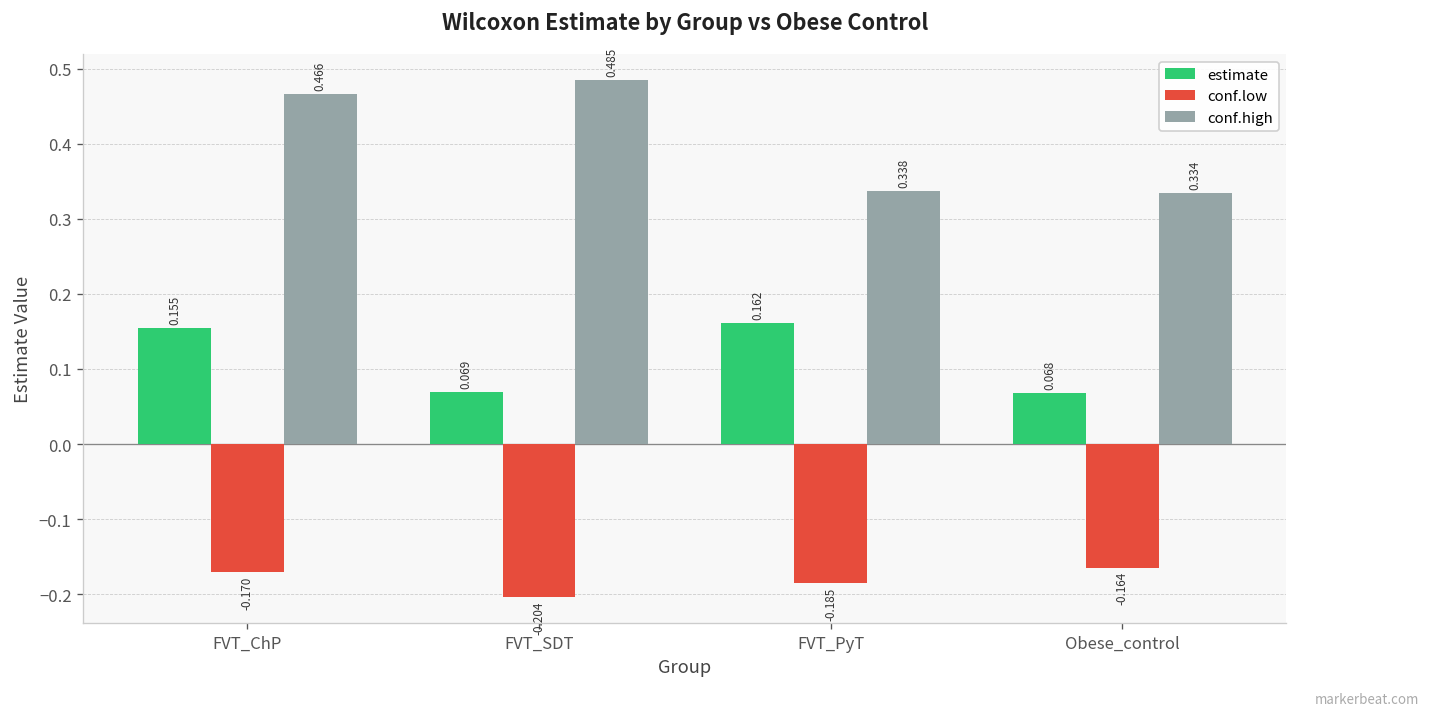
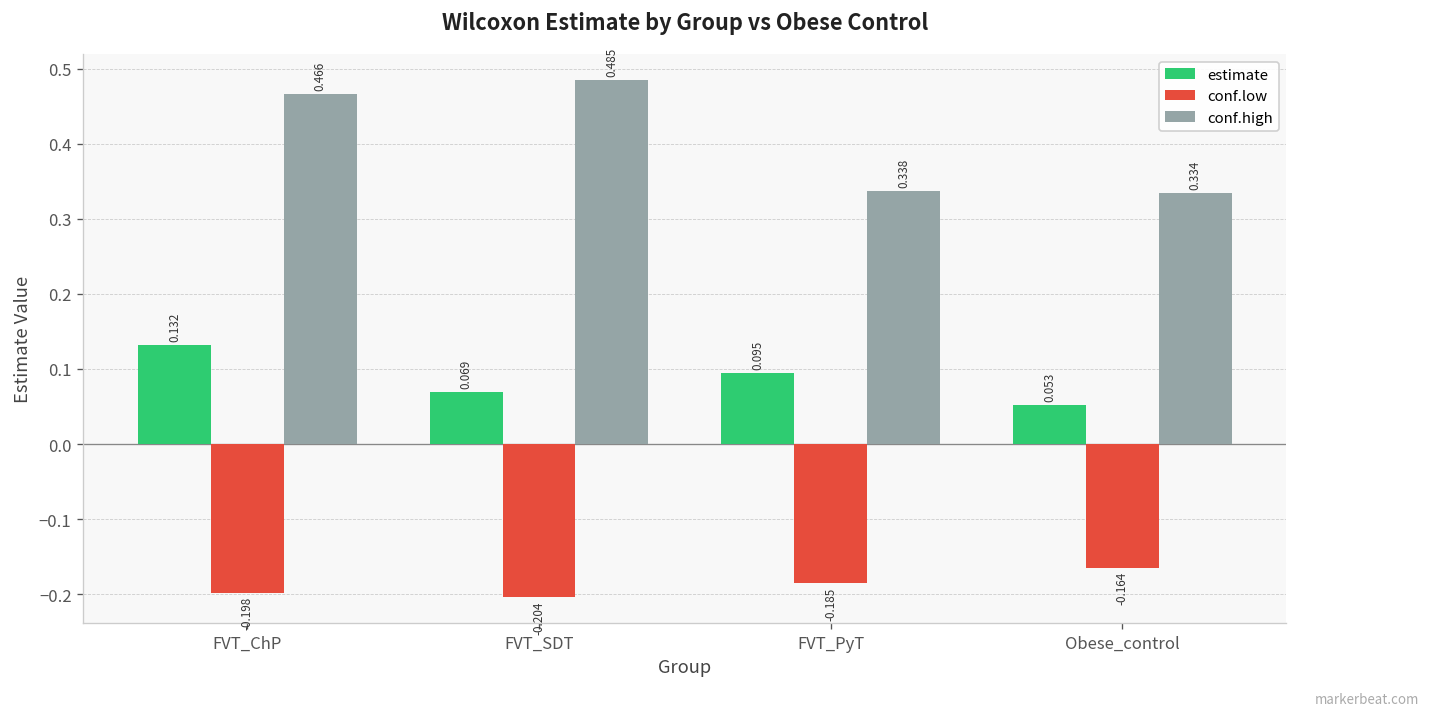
  {
    "estimate": {
-     "FVT_ChP": 0.155,
+     "FVT_ChP": 0.132,
      "FVT_SDT": 0.069,
-     "FVT_PyT": 0.162,
-     "Obese_control": 0.068
+     "FVT_PyT": 0.095,
+     "Obese_control": 0.053
    },
    "conf.low": {
-     "FVT_ChP": -0.170,
+     "FVT_ChP": -0.198,
      "FVT_SDT": -0.204,
      "FVT_PyT": -0.185,
      "Obese_control": -0.164
    },
    "conf.high": {
      "FVT_ChP": 0.466,
      "FVT_SDT": 0.485,
      "FVT_PyT": 0.338,
      "Obese_control": 0.334
    }
  }
